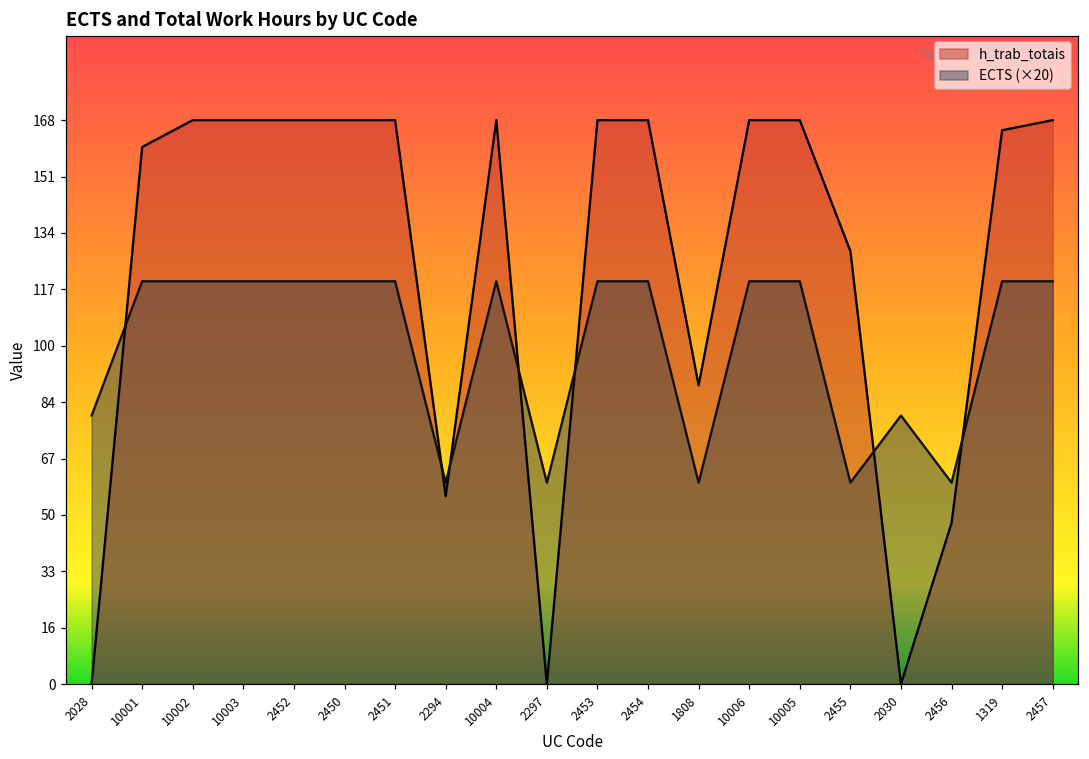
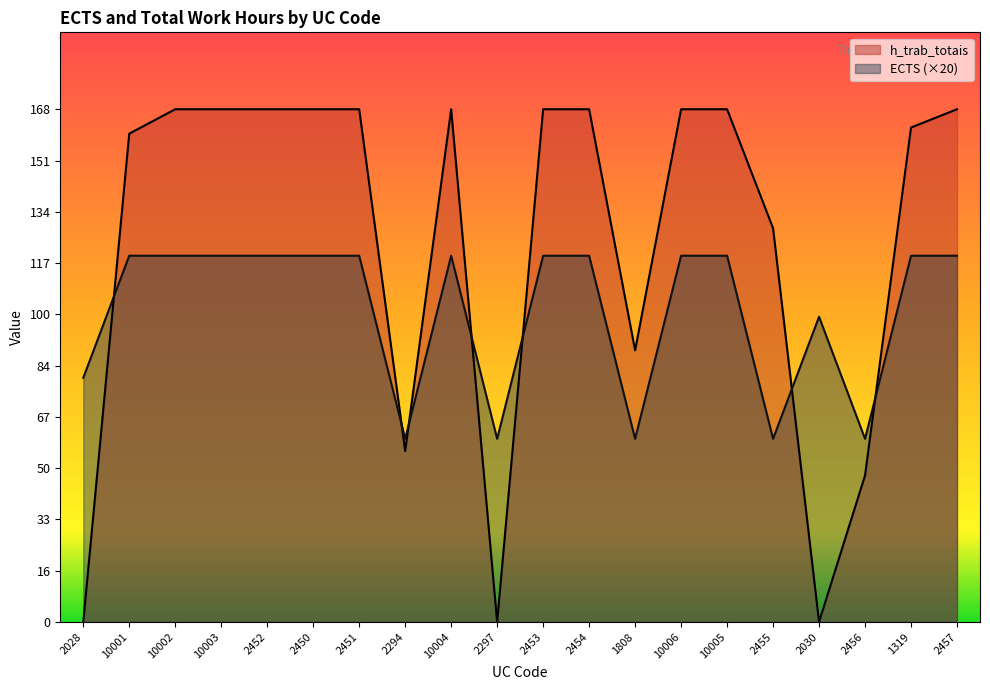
  {
    "h_trab_totais": {
      "2028": 0,
      "10001": 160,
      "10002": 168,
      "10003": 168,
      "2452": 168,
      "2450": 168,
      "2451": 168,
      "2294": 56,
      "10004": 168,
      "2297": 0,
      "2453": 168,
      "2454": 168,
      "1808": 89,
      "10006": 168,
      "10005": 168,
      "2455": 129,
      "2030": 0,
      "2456": 48,
-     "1319": 165,
+     "1319": 162,
      "2457": 168
    },
    "ECTS (×20)": {
      "2028": 80,
      "10001": 120,
      "10002": 120,
      "10003": 120,
      "2452": 120,
      "2450": 120,
      "2451": 120,
      "2294": 60,
      "10004": 120,
      "2297": 60,
      "2453": 120,
      "2454": 120,
      "1808": 60,
      "10006": 120,
      "10005": 120,
      "2455": 60,
-     "2030": 80,
+     "2030": 100,
      "2456": 60,
      "1319": 120,
      "2457": 120
    }
  }
